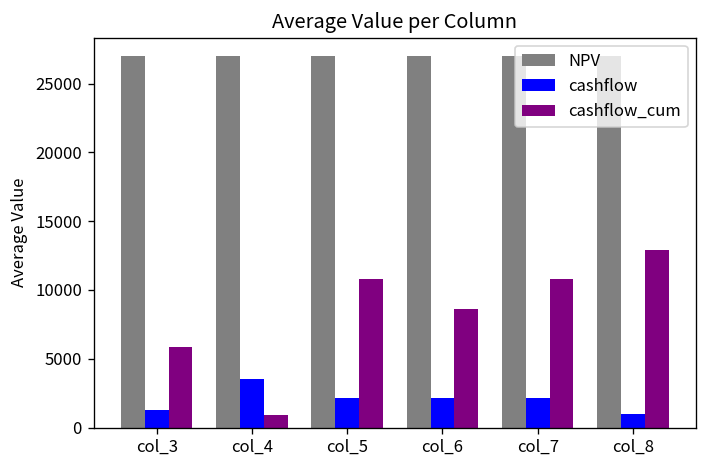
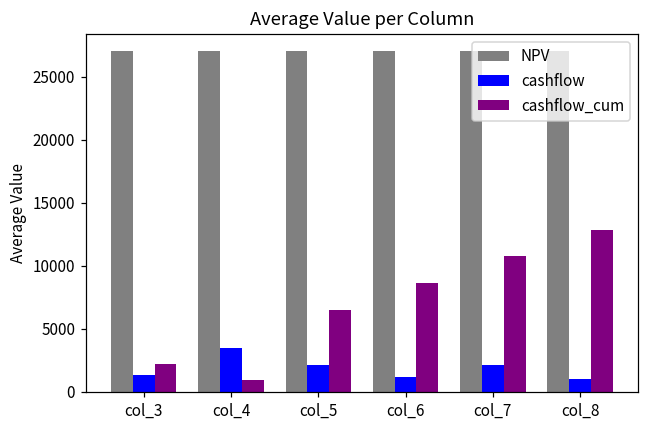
  {
    "NPV": {
      "col_3": 27000,
      "col_4": 27000,
      "col_5": 27000,
      "col_6": 27000,
      "col_7": 27000
    },
    "cashflow": {
      "col_3": 1300,
      "col_4": 3500,
      "col_5": 2200,
-     "col_6": 2100,
+     "col_6": 1200,
      "col_7": 2100,
      "col_8": 1000
    },
    "cashflow_cum": {
-     "col_3": 5800,
+     "col_3": 2200,
      "col_4": 900,
-     "col_5": 10800,
+     "col_5": 6500,
      "col_6": 8600,
      "col_7": 10800,
      "col_8": 12900
    }
  }
